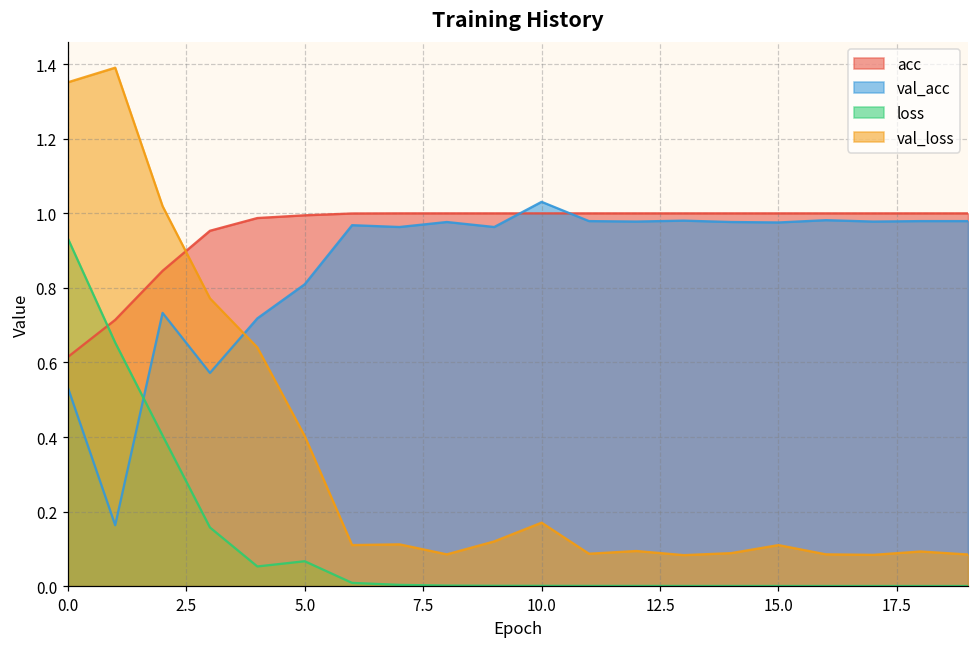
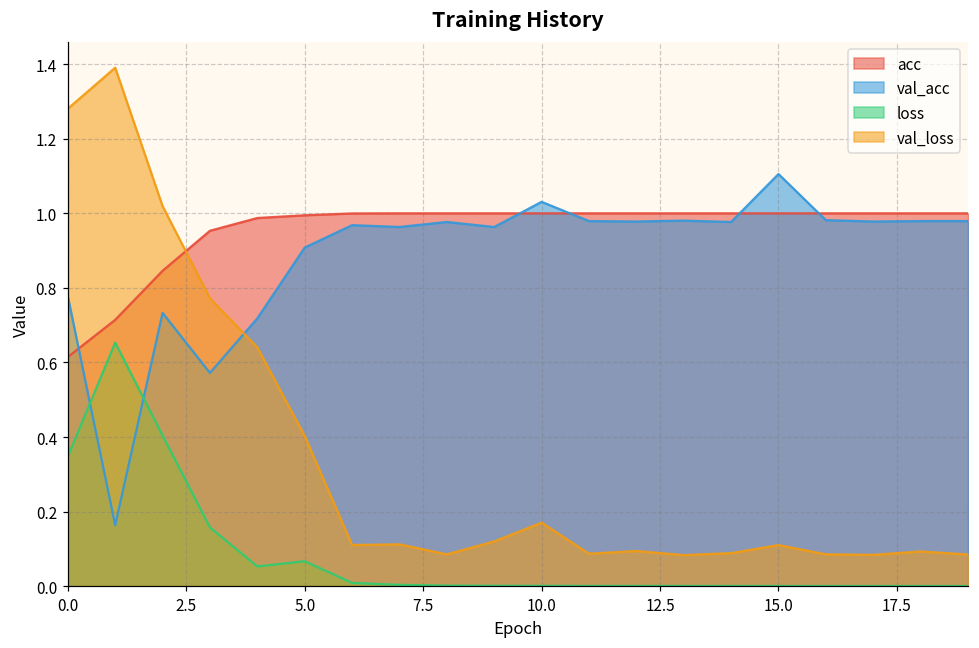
  {
    "acc": {
      "0.0": 0.61,
      "5.0": 0.99,
      "10.0": 1.00,
      "15.0": 1.00
    },
    "val_acc": {
-     "0.0": 0.53,
-     "5.0": 0.81,
+     "0.0": 0.78,
+     "5.0": 0.91,
      "10.0": 1.03,
-     "15.0": 0.98
+     "15.0": 1.11
    },
    "loss": {
-     "0.0": 0.93,
+     "0.0": 0.35,
      "5.0": 0.07,
      "10.0": 0.00,
      "15.0": 0.00
    },
    "val_loss": {
-     "0.0": 1.35,
+     "0.0": 1.28,
      "5.0": 0.40,
      "10.0": 0.17,
      "15.0": 0.11
    }
  }
